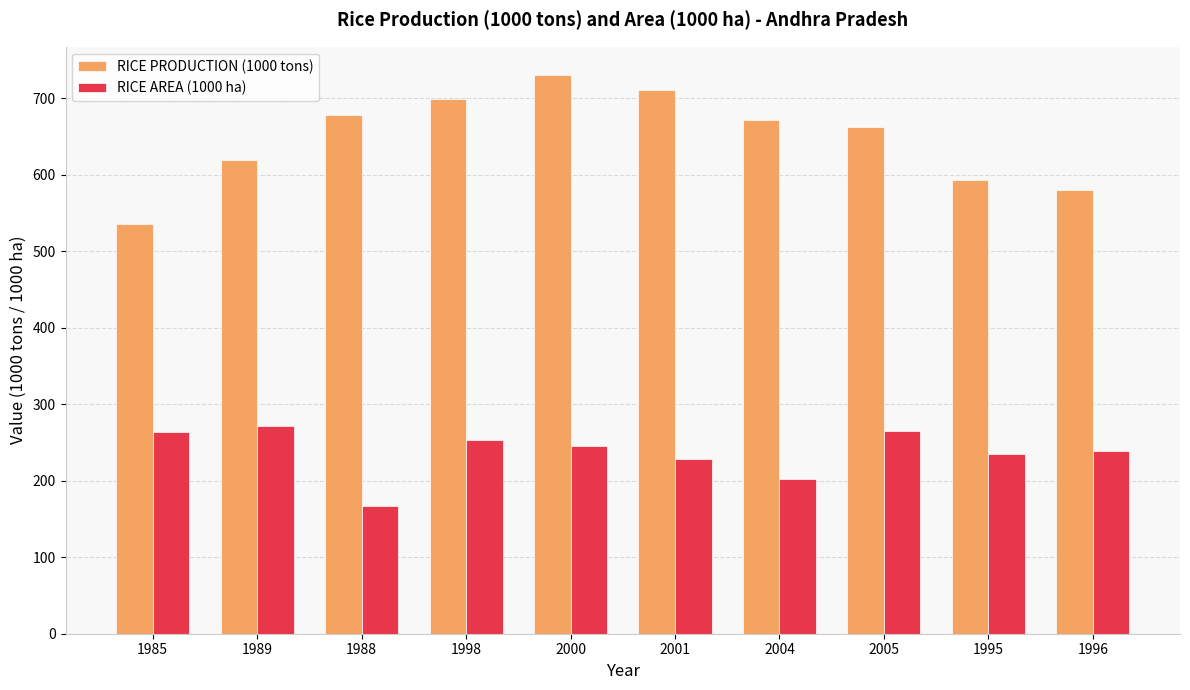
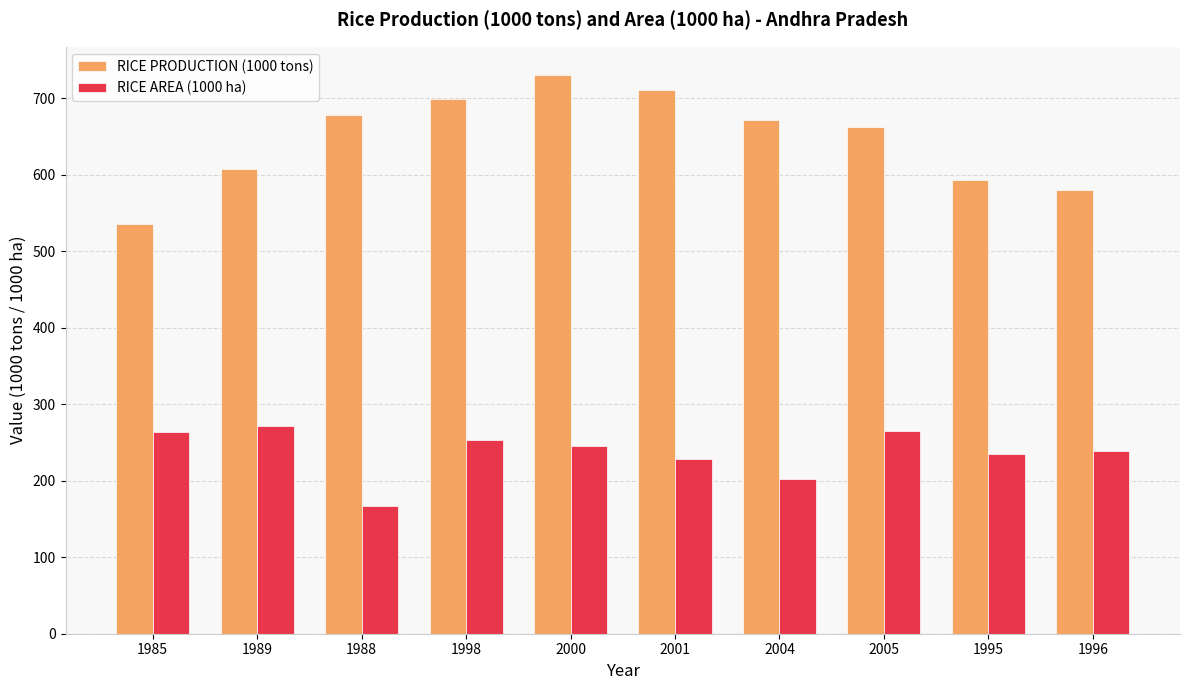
  {
    "RICE PRODUCTION (1000 tons)": {
      "1985": 540,
-     "1989": 620,
+     "1989": 610,
      "1988": 680,
      "1998": 700,
      "2000": 730,
      "2001": 710,
      "2004": 670,
      "2005": 660,
      "1995": 590,
      "1996": 580
    },
    "RICE AREA (1000 ha)": {
      "1985": 260,
      "1989": 270,
      "1988": 170,
      "1998": 250,
      "2000": 240,
      "2001": 230,
      "2004": 200,
      "2005": 270,
      "1995": 240,
      "1996": 240
    }
  }
